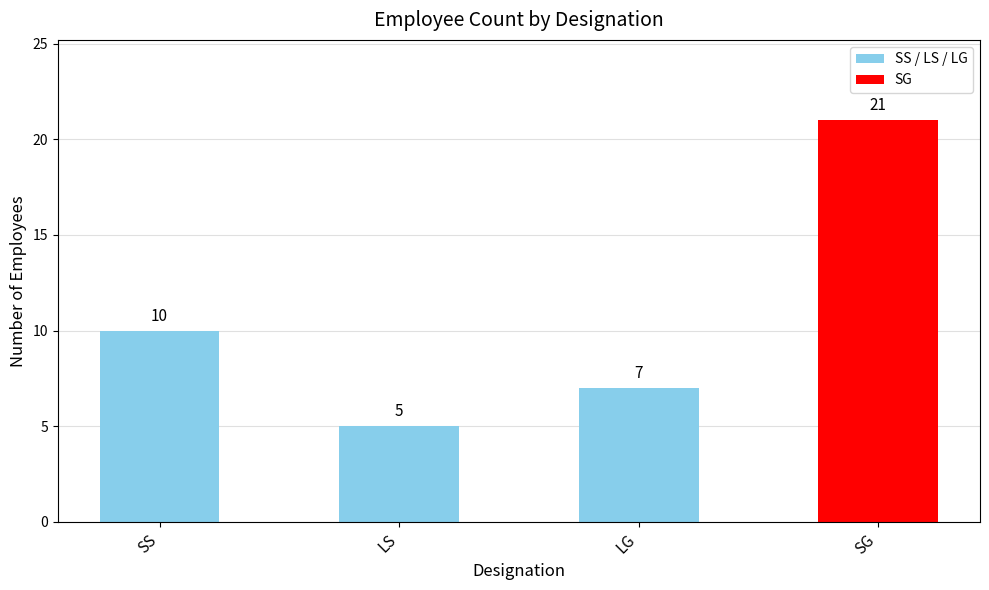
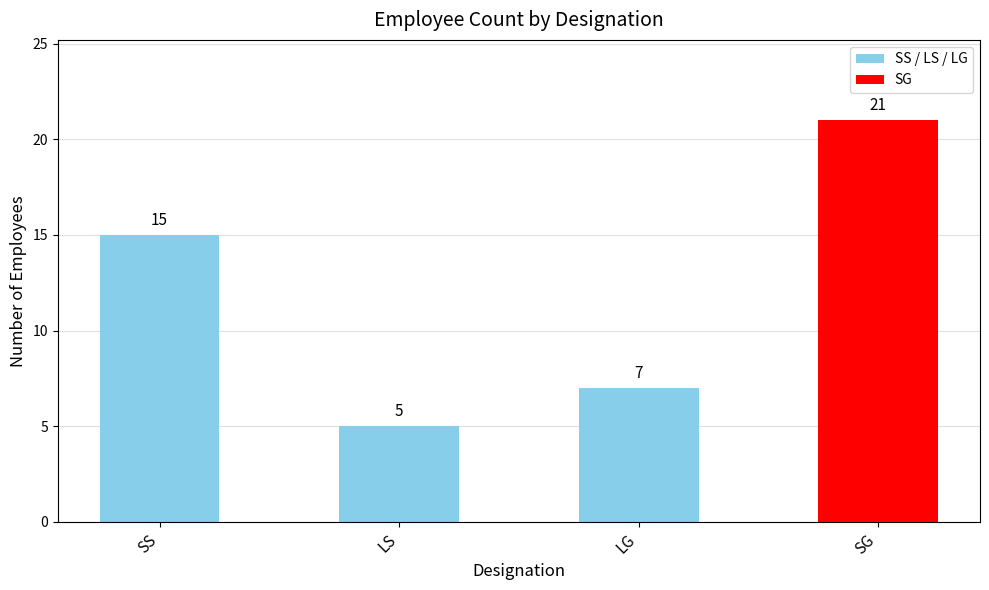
  {
-   "SS": 10,
+   "SS": 15,
    "LS": 5,
    "LG": 7,
    "SG": 21
  }
